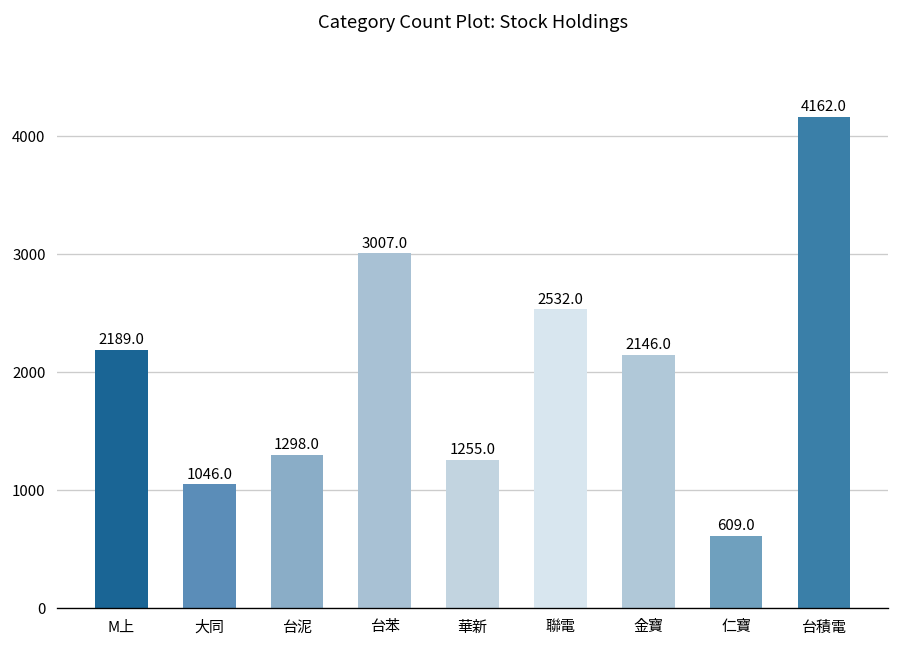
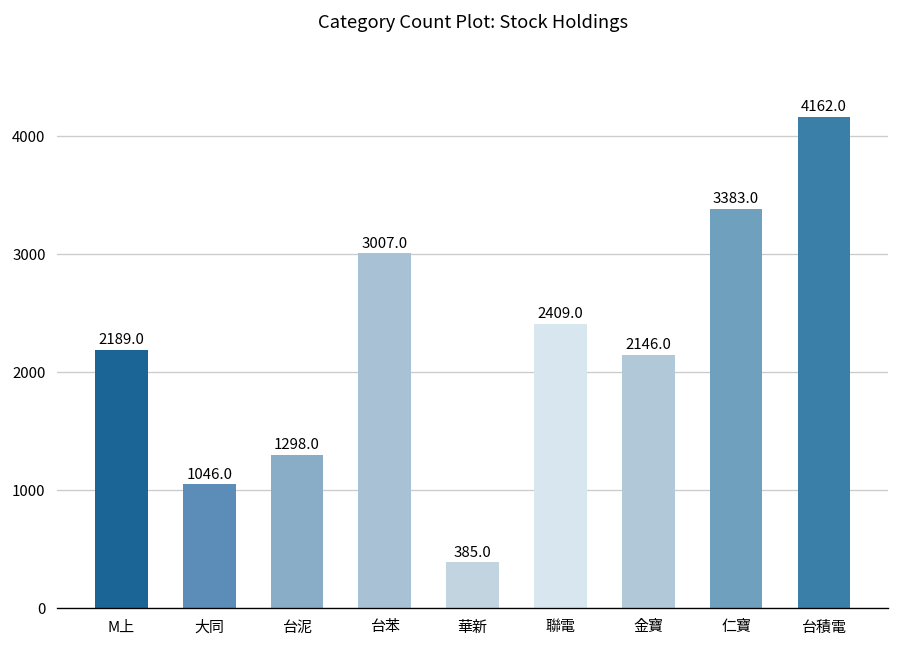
  {
    "M上": 2189.0,
    "大同": 1046.0,
    "台泥": 1298.0,
    "台苯": 3007.0,
-   "華新": 1255.0,
-   "聯電": 2532.0,
+   "華新": 385.0,
+   "聯電": 2409.0,
    "金寶": 2146.0,
-   "仁寶": 609.0,
+   "仁寶": 3383.0,
    "台積電": 4162.0
  }
